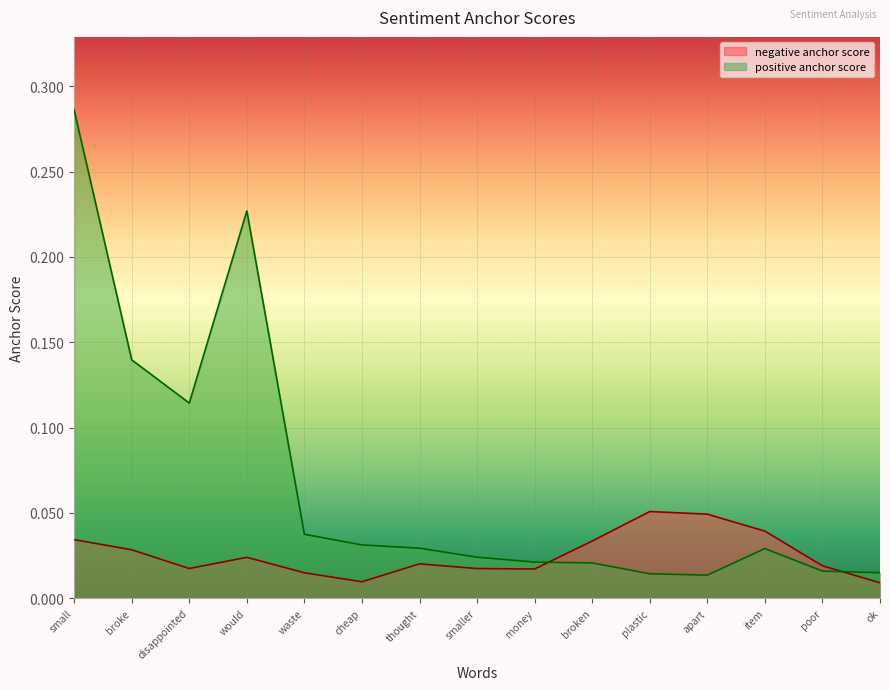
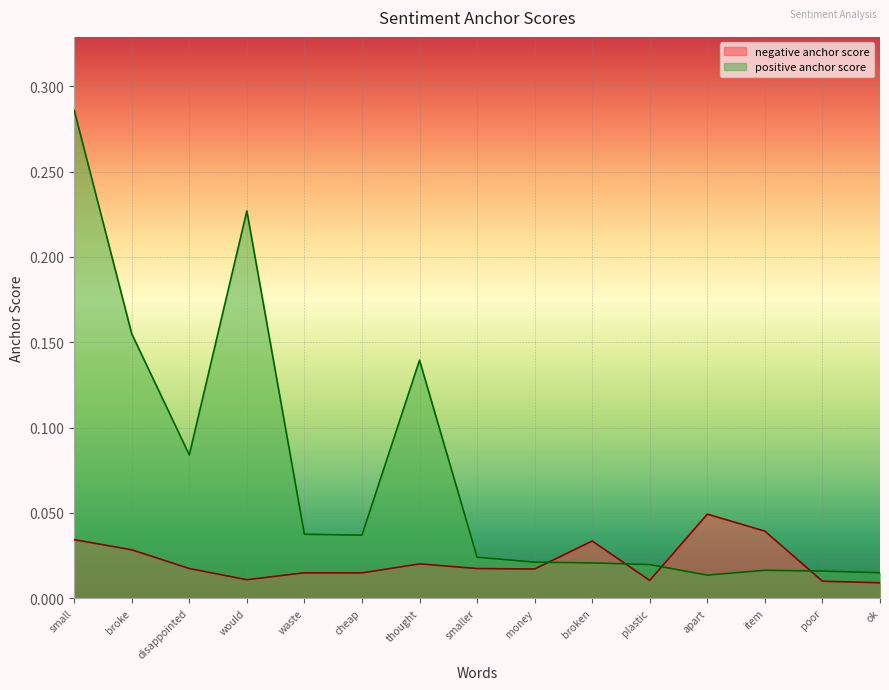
  {
    "negative anchor score": {
      "small": 0.034,
      "broke": 0.028,
      "disappointed": 0.017,
-     "would": 0.024,
+     "would": 0.011,
      "waste": 0.015,
-     "cheap": 0.010,
+     "cheap": 0.015,
      "thought": 0.020,
      "smaller": 0.017,
      "money": 0.017,
      "broken": 0.033,
-     "plastic": 0.051,
+     "plastic": 0.010,
      "apart": 0.049,
      "item": 0.039,
-     "poor": 0.019,
+     "poor": 0.010,
      "ok": 0.009
    },
    "positive anchor score": {
      "small": 0.286,
-     "broke": 0.140,
-     "disappointed": 0.114,
+     "broke": 0.155,
+     "disappointed": 0.084,
      "would": 0.227,
      "waste": 0.037,
-     "cheap": 0.031,
-     "thought": 0.029,
+     "cheap": 0.037,
+     "thought": 0.139,
      "smaller": 0.024,
      "money": 0.021,
      "broken": 0.021,
-     "plastic": 0.014,
+     "plastic": 0.020,
      "apart": 0.013,
-     "item": 0.029,
+     "item": 0.016,
      "poor": 0.016,
      "ok": 0.015
    }
  }
